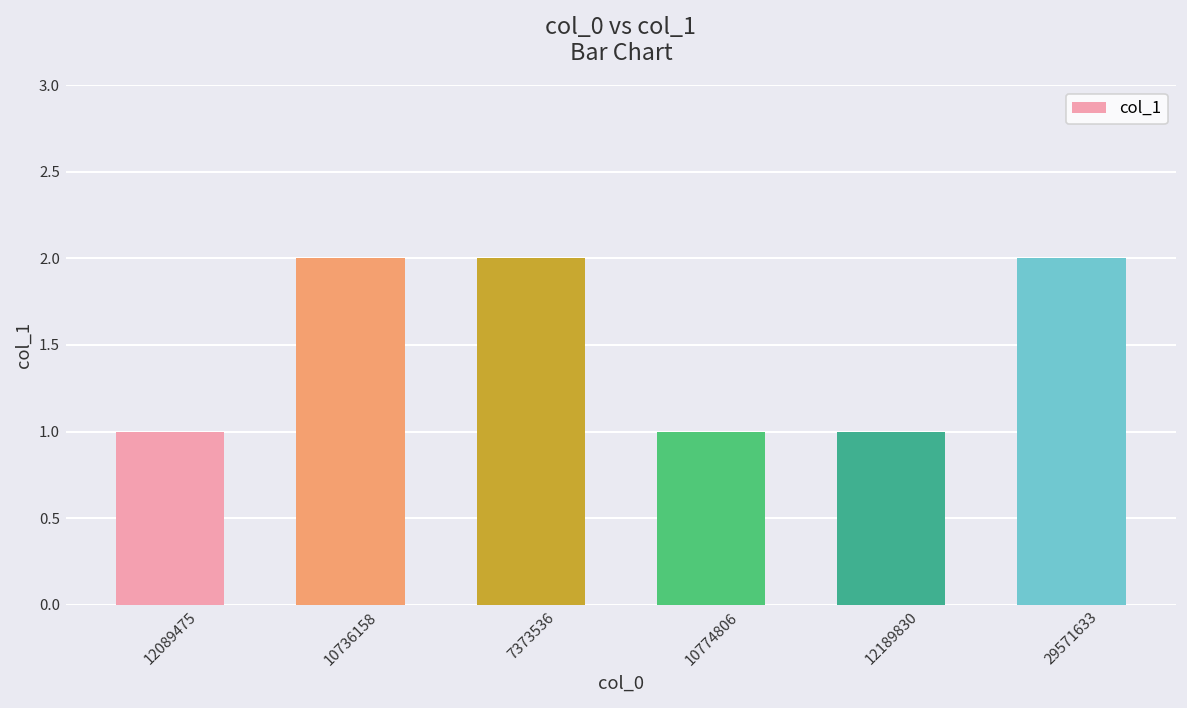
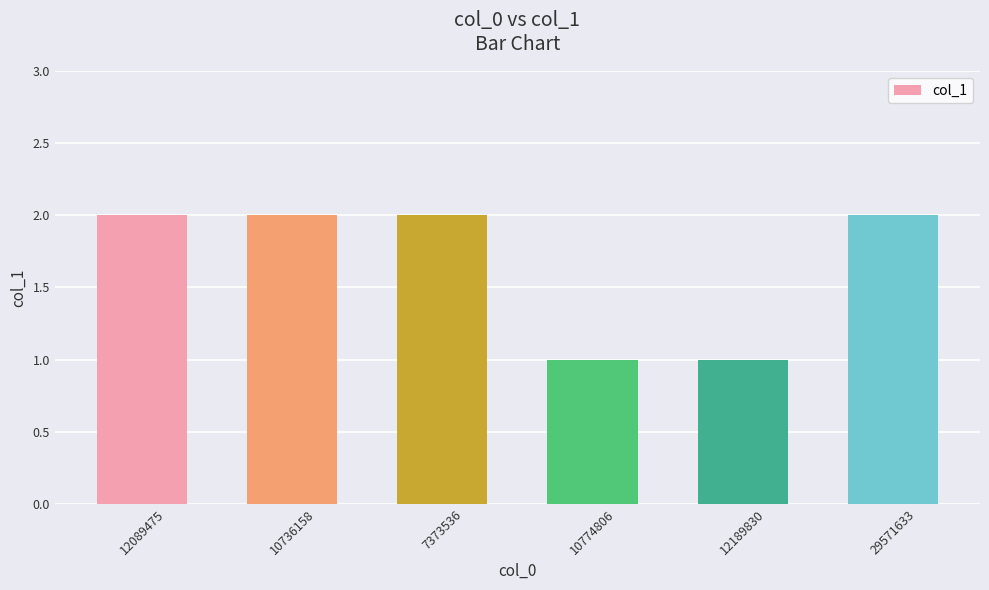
  {
-   "12089475": 1,
+   "12089475": 2,
    "10736158": 2,
    "7373536": 2,
    "10774806": 1,
    "12189830": 1,
    "29571633": 2
  }
